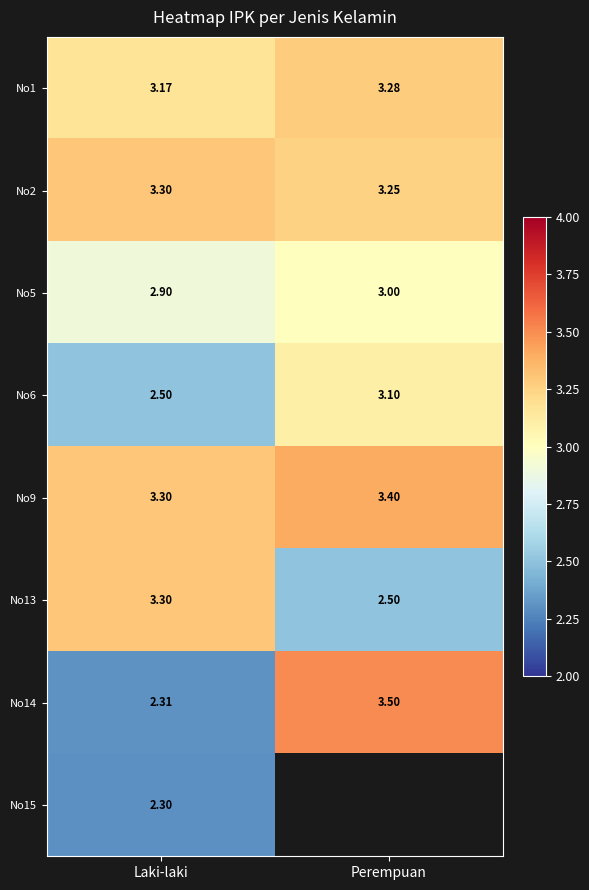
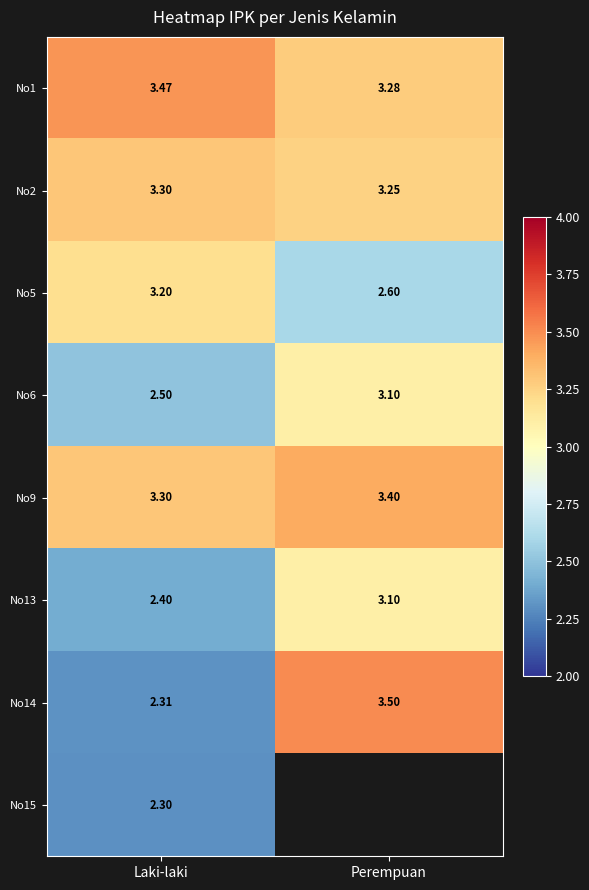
  {
    "No1": {
-     "Laki-laki": 3.17,
+     "Laki-laki": 3.47,
      "Perempuan": 3.28
    },
    "No2": {
      "Laki-laki": 3.30,
      "Perempuan": 3.25
    },
    "No5": {
-     "Laki-laki": 2.90,
-     "Perempuan": 3.00
+     "Laki-laki": 3.20,
+     "Perempuan": 2.60
    },
    "No6": {
      "Laki-laki": 2.50,
      "Perempuan": 3.10
    },
    "No9": {
      "Laki-laki": 3.30,
      "Perempuan": 3.40
    },
    "No13": {
-     "Laki-laki": 3.30,
-     "Perempuan": 2.50
+     "Laki-laki": 2.40,
+     "Perempuan": 3.10
    },
    "No14": {
      "Laki-laki": 2.31,
      "Perempuan": 3.50
    },
    "No15": {
      "Laki-laki": 2.30
    }
  }
